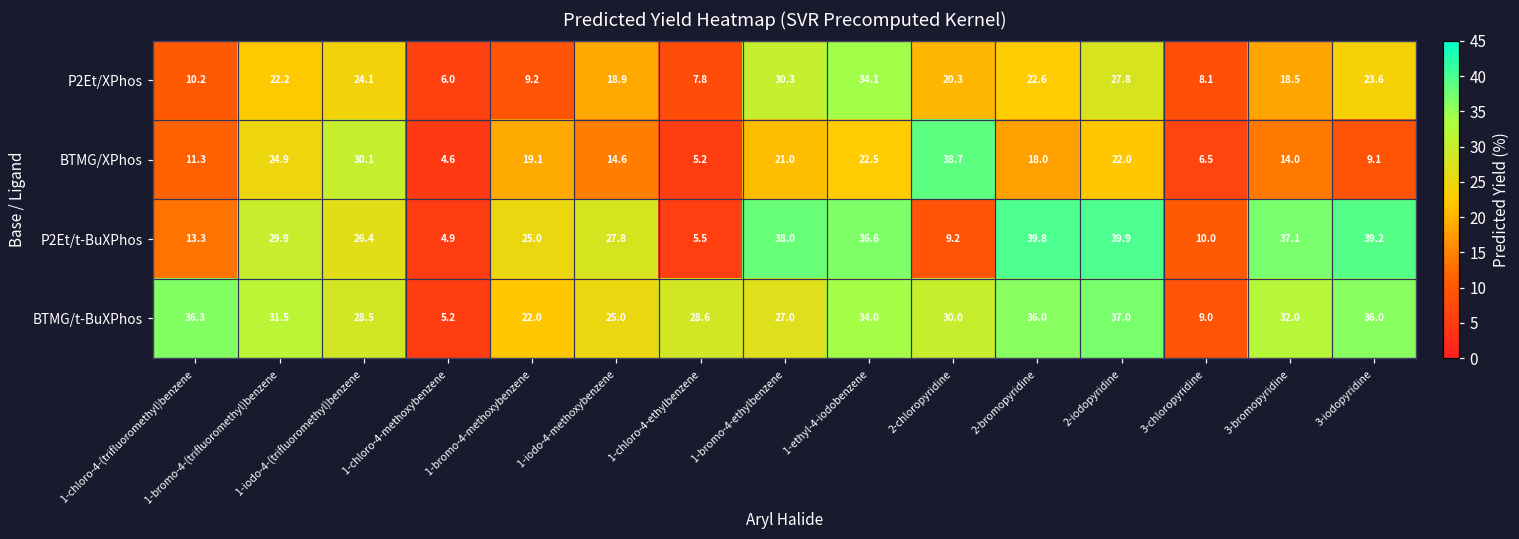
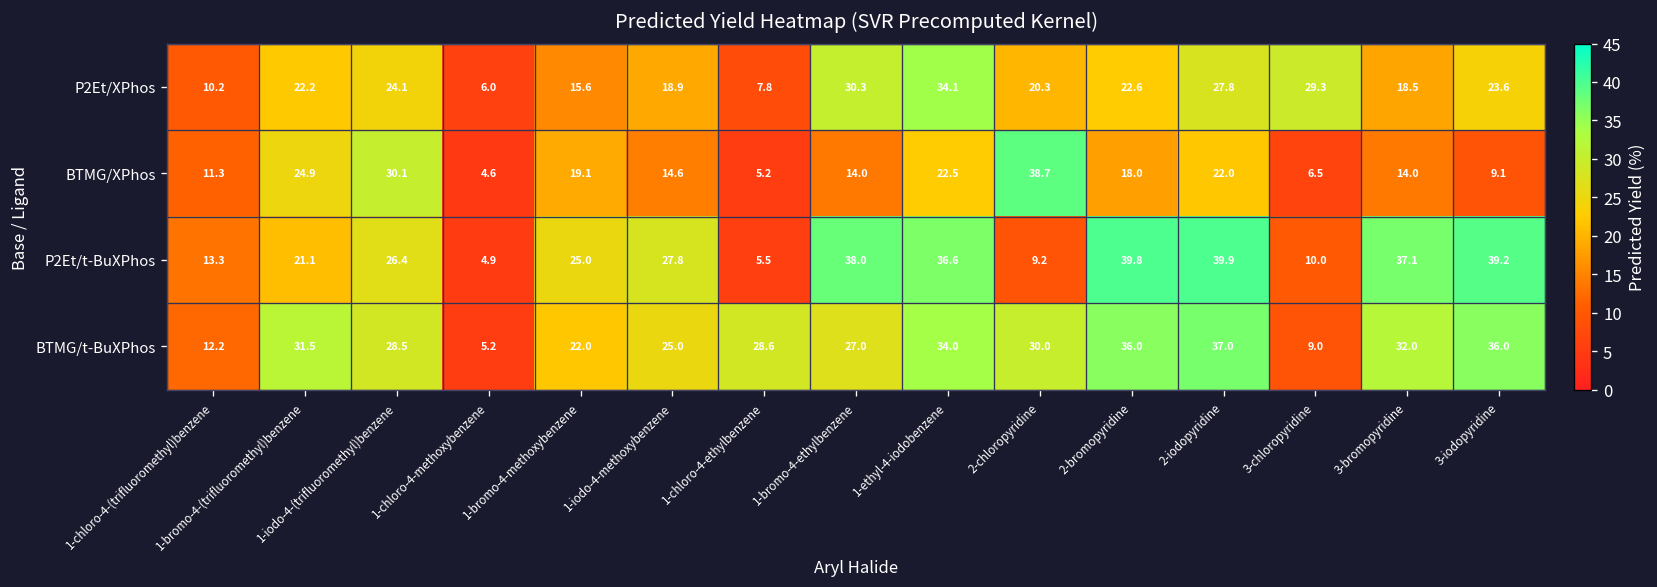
  {
    "P2Et/XPhos": {
      "1-chloro-4-(trifluoromethyl)benzene": 10.2,
      "1-bromo-4-(trifluoromethyl)benzene": 22.2,
      "1-iodo-4-(trifluoromethyl)benzene": 24.1,
      "1-chloro-4-methoxybenzene": 6.0,
-     "1-bromo-4-methoxybenzene": 9.2,
+     "1-bromo-4-methoxybenzene": 15.6,
      "1-iodo-4-methoxybenzene": 18.9,
      "1-chloro-4-ethylbenzene": 7.8,
      "1-bromo-4-ethylbenzene": 30.3,
      "1-ethyl-4-iodobenzene": 34.1,
      "2-chloropyridine": 20.3,
      "2-bromopyridine": 22.6,
      "2-iodopyridine": 27.8,
-     "3-chloropyridine": 8.1,
+     "3-chloropyridine": 29.3,
      "3-bromopyridine": 18.5,
      "3-iodopyridine": 23.6
    },
    "BTMG/XPhos": {
      "1-chloro-4-(trifluoromethyl)benzene": 11.3,
      "1-bromo-4-(trifluoromethyl)benzene": 24.9,
      "1-iodo-4-(trifluoromethyl)benzene": 30.1,
      "1-chloro-4-methoxybenzene": 4.6,
      "1-bromo-4-methoxybenzene": 19.1,
      "1-iodo-4-methoxybenzene": 14.6,
      "1-chloro-4-ethylbenzene": 5.2,
-     "1-bromo-4-ethylbenzene": 21.0,
+     "1-bromo-4-ethylbenzene": 14.0,
      "1-ethyl-4-iodobenzene": 22.5,
      "2-chloropyridine": 38.7,
      "2-bromopyridine": 18.0,
      "2-iodopyridine": 22.0,
      "3-chloropyridine": 6.5,
      "3-bromopyridine": 14.0,
      "3-iodopyridine": 9.1
    },
    "P2Et/t-BuXPhos": {
      "1-chloro-4-(trifluoromethyl)benzene": 13.3,
-     "1-bromo-4-(trifluoromethyl)benzene": 29.9,
+     "1-bromo-4-(trifluoromethyl)benzene": 21.1,
      "1-iodo-4-(trifluoromethyl)benzene": 26.4,
      "1-chloro-4-methoxybenzene": 4.9,
      "1-bromo-4-methoxybenzene": 25.0,
      "1-iodo-4-methoxybenzene": 27.8,
      "1-chloro-4-ethylbenzene": 5.5,
      "1-bromo-4-ethylbenzene": 38.0,
      "1-ethyl-4-iodobenzene": 36.6,
      "2-chloropyridine": 9.2,
      "2-bromopyridine": 39.8,
      "2-iodopyridine": 39.9,
      "3-chloropyridine": 10.0,
      "3-bromopyridine": 37.1,
      "3-iodopyridine": 39.2
    },
    "BTMG/t-BuXPhos": {
-     "1-chloro-4-(trifluoromethyl)benzene": 36.3,
+     "1-chloro-4-(trifluoromethyl)benzene": 12.2,
      "1-bromo-4-(trifluoromethyl)benzene": 31.5,
      "1-iodo-4-(trifluoromethyl)benzene": 28.5,
      "1-chloro-4-methoxybenzene": 5.2,
      "1-bromo-4-methoxybenzene": 22.0,
      "1-iodo-4-methoxybenzene": 25.0,
      "1-chloro-4-ethylbenzene": 28.6,
      "1-bromo-4-ethylbenzene": 27.0,
      "1-ethyl-4-iodobenzene": 34.0,
      "2-chloropyridine": 30.0,
      "2-bromopyridine": 36.0,
      "2-iodopyridine": 37.0,
      "3-chloropyridine": 9.0,
      "3-bromopyridine": 32.0,
      "3-iodopyridine": 36.0
    }
  }
